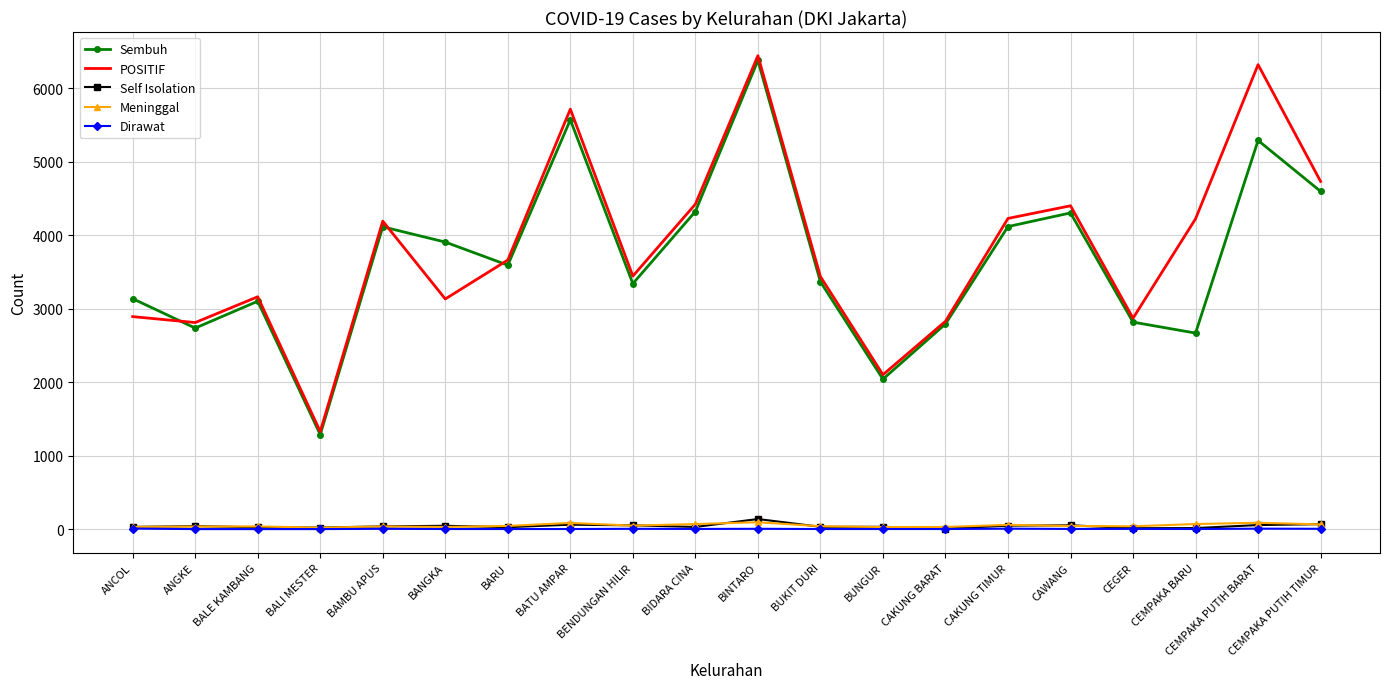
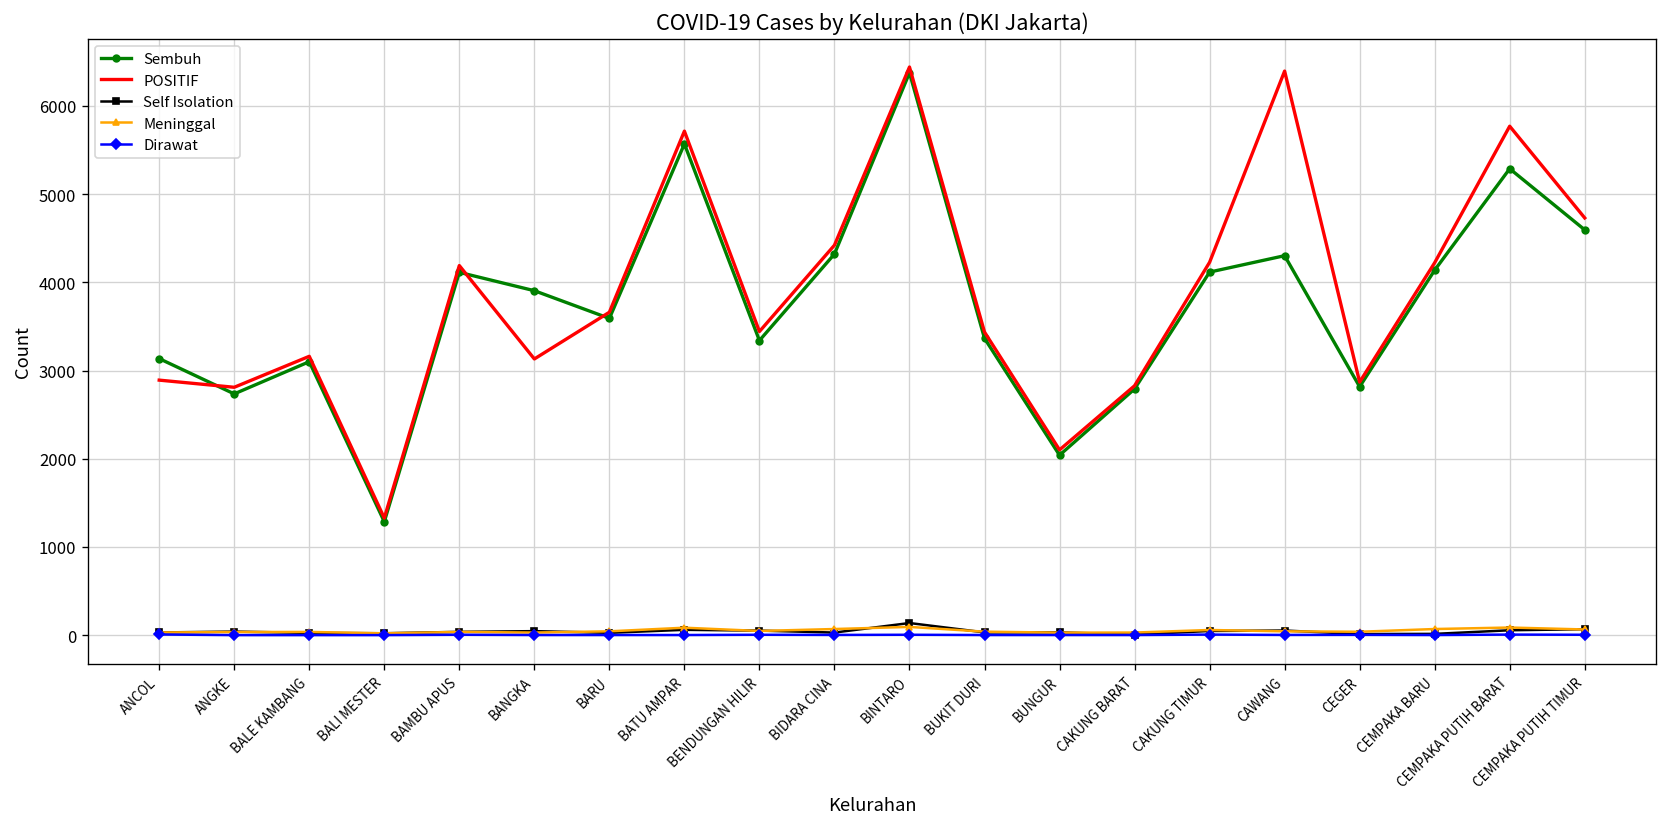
  {
    "Sembuh": {
      "ANCOL": 3100,
      "ANGKE": 2700,
      "BALE KAMBANG": 3100,
      "BALI MESTER": 1300,
      "BAMBU APUS": 4100,
      "BANGKA": 3900,
      "BARU": 3600,
      "BATU AMPAR": 5600,
      "BENDUNGAN HILIR": 3300,
      "BIDARA CINA": 4300,
      "BINTARO": 6400,
      "BUKIT DURI": 3400,
      "BUNGUR": 2000,
      "CAKUNG BARAT": 2800,
      "CAKUNG TIMUR": 4100,
      "CAWANG": 4300,
      "CEGER": 2800,
-     "CEMPAKA BARU": 2700,
+     "CEMPAKA BARU": 4100,
      "CEMPAKA PUTIH BARAT": 5300,
      "CEMPAKA PUTIH TIMUR": 4600
    },
    "POSITIF": {
      "ANCOL": 2900,
      "ANGKE": 2800,
      "BALE KAMBANG": 3200,
      "BALI MESTER": 1300,
      "BAMBU APUS": 4200,
      "BANGKA": 3100,
      "BARU": 3700,
      "BATU AMPAR": 5700,
      "BENDUNGAN HILIR": 3400,
      "BIDARA CINA": 4400,
      "BINTARO": 6400,
      "BUKIT DURI": 3400,
      "BUNGUR": 2100,
      "CAKUNG BARAT": 2800,
      "CAKUNG TIMUR": 4200,
-     "CAWANG": 4400,
+     "CAWANG": 6400,
      "CEGER": 2900,
      "CEMPAKA BARU": 4200,
-     "CEMPAKA PUTIH BARAT": 6300,
+     "CEMPAKA PUTIH BARAT": 5800,
      "CEMPAKA PUTIH TIMUR": 4700
    },
    "Self Isolation": {
      "BINTARO": 100
    },
    "Meninggal": {
      "BIDARA CINA": 100,
      "BINTARO": 100,
      "CEMPAKA BARU": 100
    },
    "Dirawat": {
      "ANGKE": 0,
      "BATU AMPAR": 0,
      "BENDUNGAN HILIR": 0,
      "BINTARO": 0,
      "CAKUNG TIMUR": 0,
      "CAWANG": 0,
      "CEMPAKA PUTIH BARAT": 0,
      "CEMPAKA PUTIH TIMUR": 0
    }
  }
